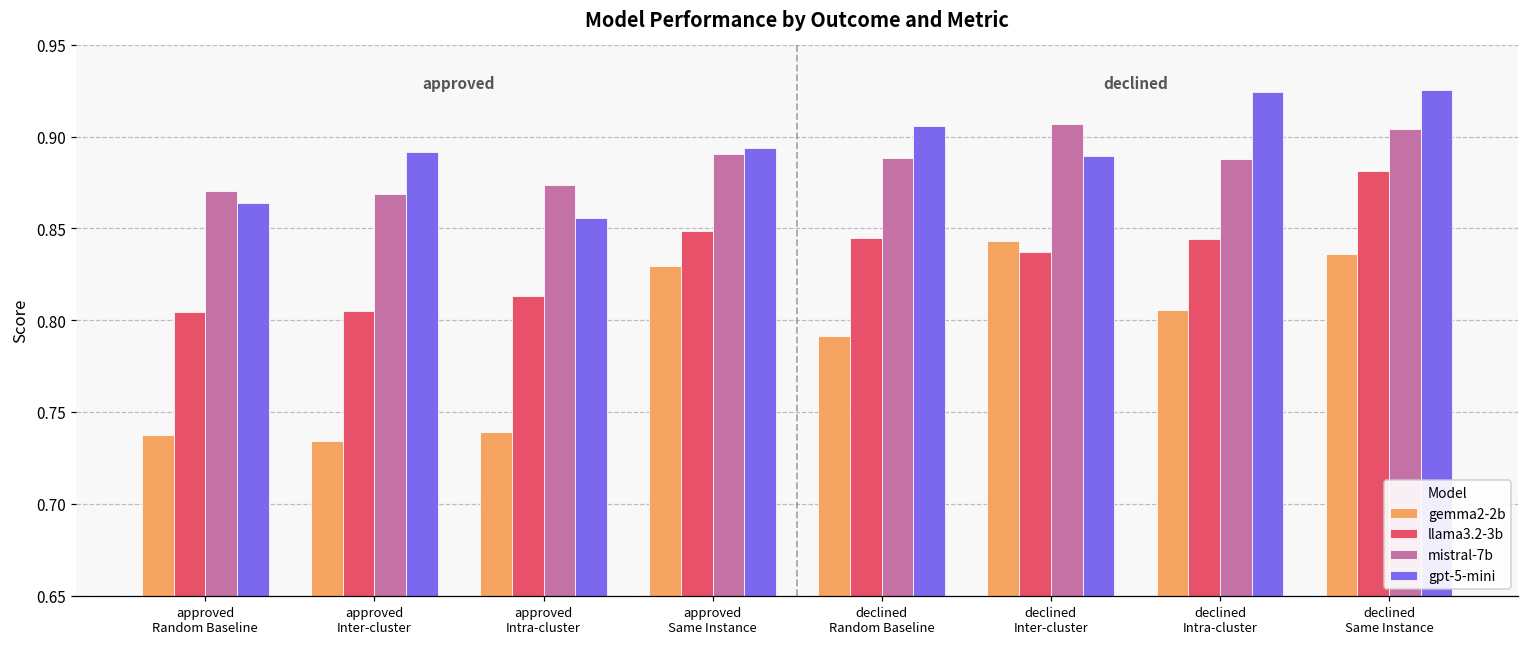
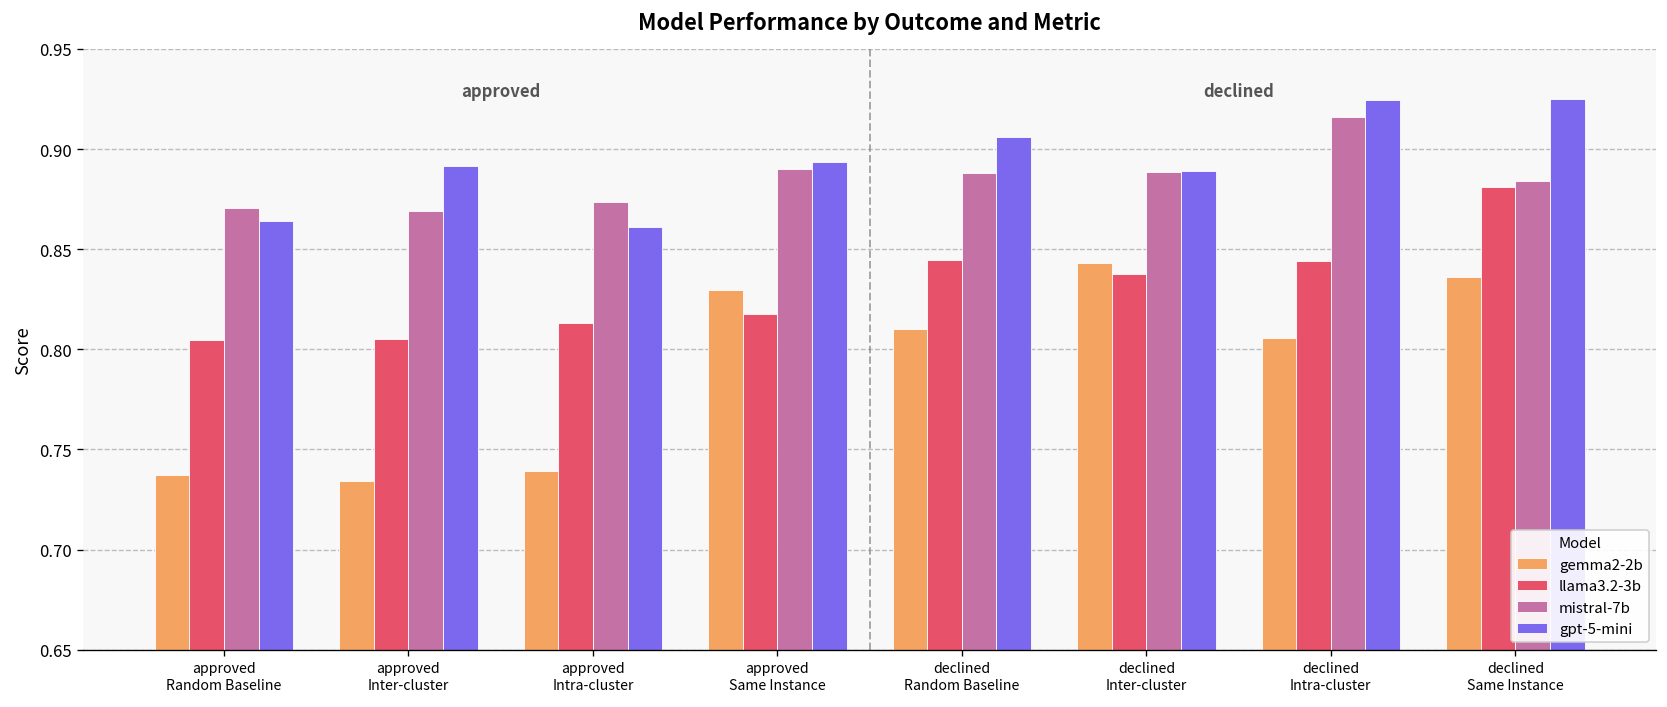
  {
    "gemma2-2b": {
      "approved Random Baseline": 0.738,
      "approved Inter-cluster": 0.734,
      "approved Intra-cluster": 0.739,
      "approved Same Instance": 0.829,
-     "declined Random Baseline": 0.791,
+     "declined Random Baseline": 0.810,
      "declined Inter-cluster": 0.843,
      "declined Intra-cluster": 0.806,
      "declined Same Instance": 0.836
    },
    "llama3.2-3b": {
      "approved Random Baseline": 0.805,
      "approved Inter-cluster": 0.805,
      "approved Intra-cluster": 0.813,
-     "approved Same Instance": 0.848,
+     "approved Same Instance": 0.818,
      "declined Random Baseline": 0.845,
      "declined Inter-cluster": 0.837,
      "declined Intra-cluster": 0.844,
      "declined Same Instance": 0.881
    },
    "mistral-7b": {
      "approved Random Baseline": 0.871,
      "approved Inter-cluster": 0.869,
      "approved Intra-cluster": 0.874,
      "approved Same Instance": 0.890,
      "declined Random Baseline": 0.888,
-     "declined Inter-cluster": 0.907,
-     "declined Intra-cluster": 0.888,
-     "declined Same Instance": 0.904
+     "declined Inter-cluster": 0.888,
+     "declined Intra-cluster": 0.916,
+     "declined Same Instance": 0.884
    },
    "gpt-5-mini": {
      "approved Random Baseline": 0.864,
      "approved Inter-cluster": 0.892,
-     "approved Intra-cluster": 0.856,
+     "approved Intra-cluster": 0.861,
      "approved Same Instance": 0.894,
      "declined Random Baseline": 0.906,
      "declined Inter-cluster": 0.889,
      "declined Intra-cluster": 0.924,
      "declined Same Instance": 0.925
    }
  }
